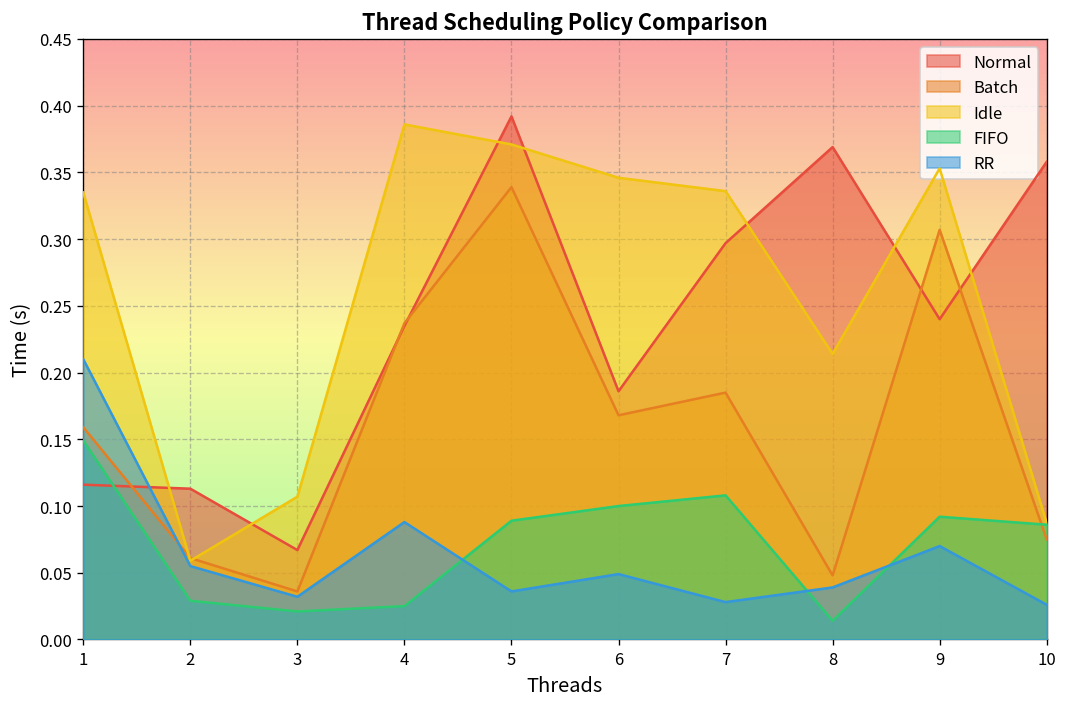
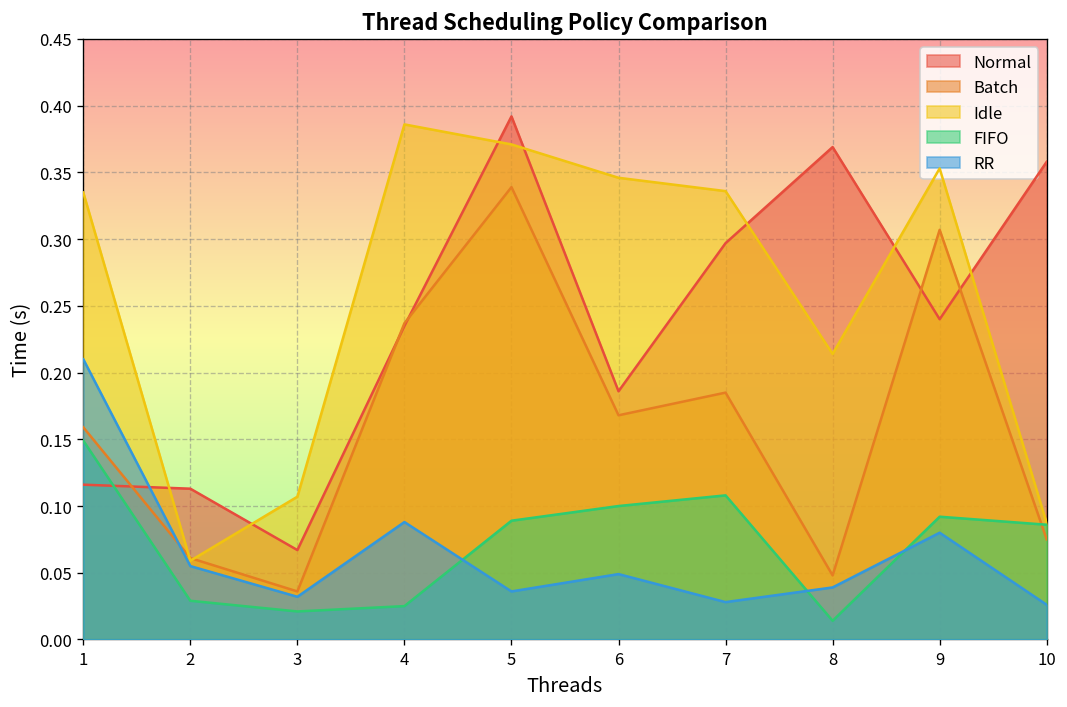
  {
    "FIFO": {
      "1": 0.15,
      "2": 0.03,
      "3": 0.02,
      "4": 0.025,
      "5": 0.09,
      "6": 0.10,
      "7": 0.11,
      "8": 0.014,
      "9": 0.09
    },
    "RR": {
      "1": 0.21,
      "2": 0.055,
      "3": 0.03,
      "4": 0.09,
      "5": 0.036,
      "6": 0.05,
      "7": 0.03,
      "8": 0.04,
-     "9": 0.07,
+     "9": 0.08,
      "10": 0.026
    }
  }
